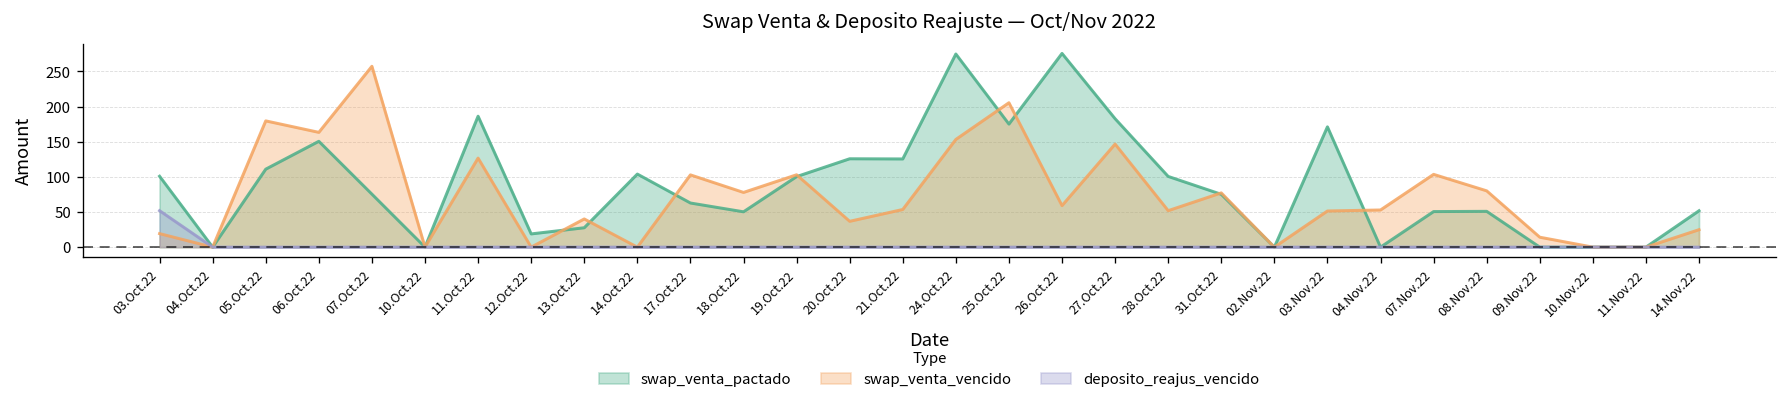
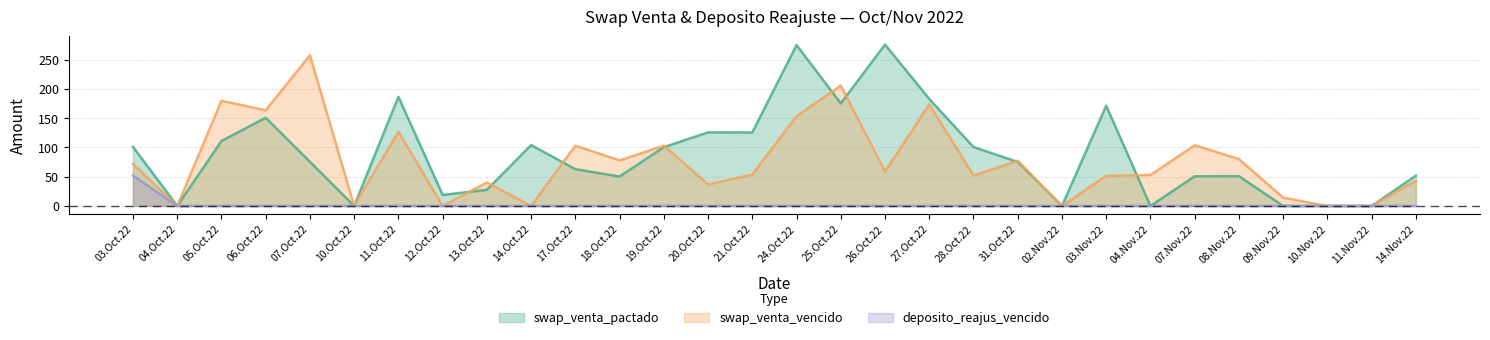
  {
    "swap_venta_vencido": {
-     "03.Oct.22": 20,
+     "03.Oct.22": 70,
      "05.Oct.22": 180,
      "06.Oct.22": 160,
      "07.Oct.22": 260,
      "11.Oct.22": 130,
      "13.Oct.22": 40,
      "17.Oct.22": 100,
      "18.Oct.22": 80,
      "20.Oct.22": 40,
      "21.Oct.22": 50,
      "24.Oct.22": 150,
      "25.Oct.22": 210,
      "26.Oct.22": 60,
-     "27.Oct.22": 150,
+     "27.Oct.22": 170,
      "28.Oct.22": 50,
      "03.Nov.22": 50,
      "04.Nov.22": 50,
      "07.Nov.22": 100,
      "08.Nov.22": 80,
      "09.Nov.22": 10,
-     "14.Nov.22": 20
+     "14.Nov.22": 40
    }
  }
